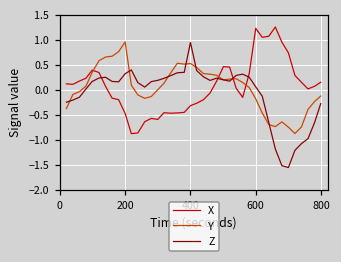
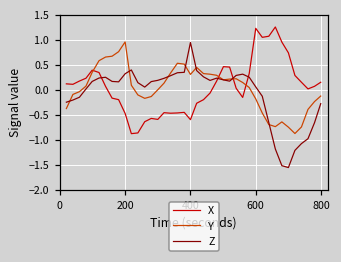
  {
    "X": {
      "200": -0.5,
-     "400": -0.3,
+     "400": -0.6,
      "600": 1.2
    },
    "Y": {
      "200": 1.0,
-     "400": 0.5,
+     "400": 0.3,
      "600": -0.2
    },
    "Z": {
      "200": 0.3,
      "400": 1.0,
      "600": 0.1
    }
  }
